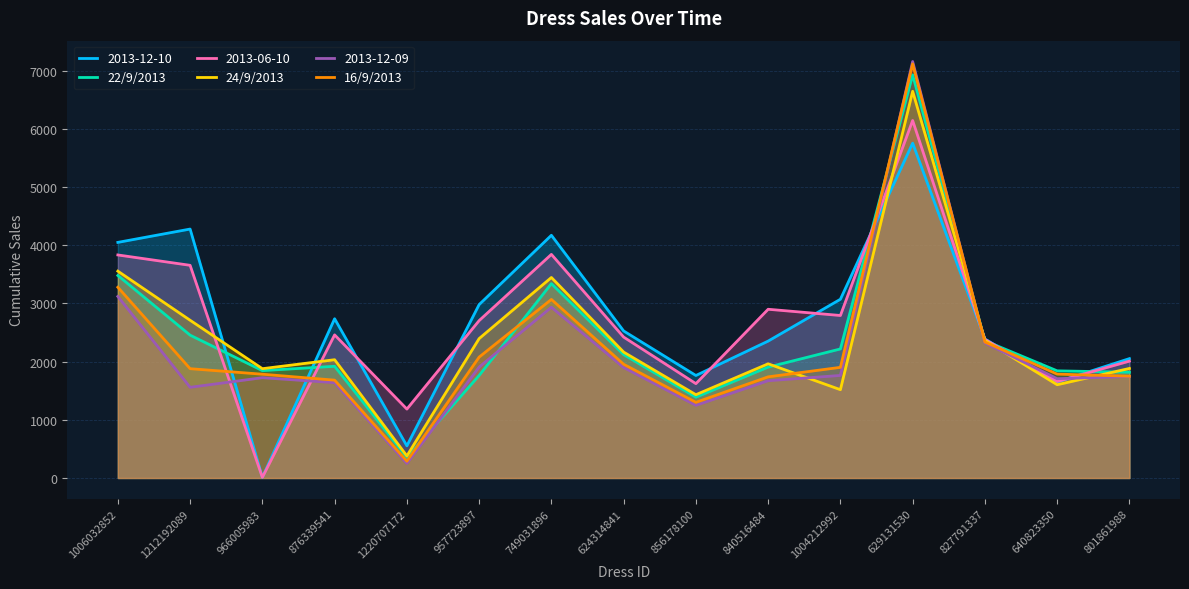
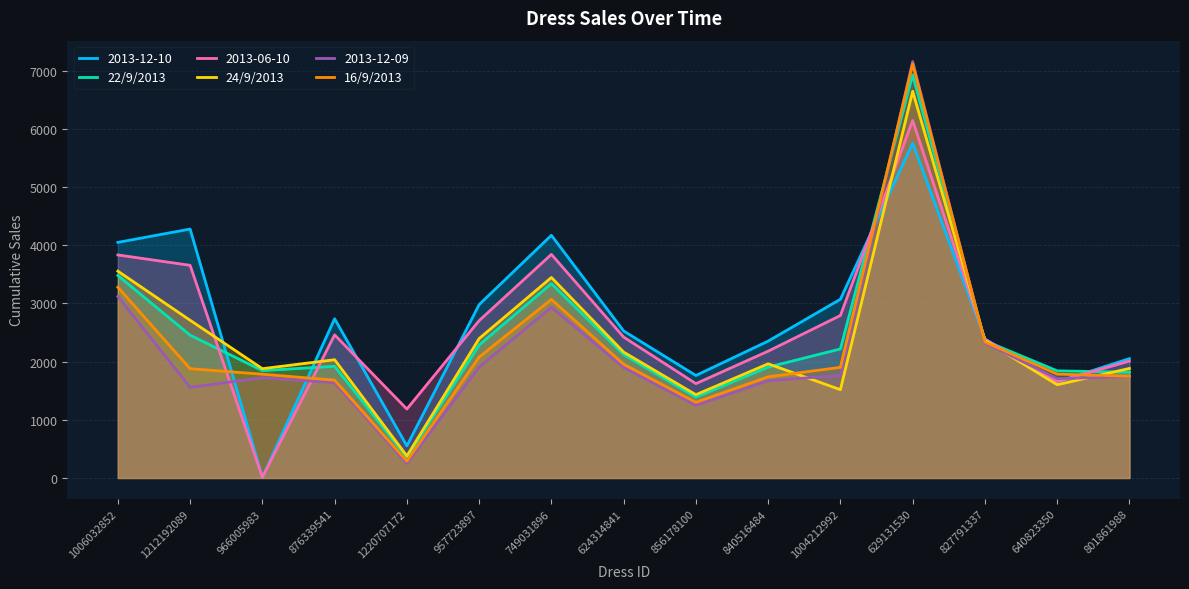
  {
    "2013-12-10": {
      "1006032852": 4000,
      "1212192089": 4300,
      "876339541": 2700,
      "1220707172": 600,
      "957723897": 3000,
      "749031896": 4200,
      "624314841": 2500,
      "856178100": 1800,
      "840516484": 2400,
      "1004212992": 3100,
      "629131530": 5800
    },
    "22/9/2013": {
      "1006032852": 3500,
      "1212192089": 2500,
      "876339541": 1900,
-     "957723897": 1800,
+     "957723897": 2300,
      "749031896": 3300,
      "840516484": 1900,
      "1004212992": 2200,
      "629131530": 6900,
      "640823350": 1800,
      "801861988": 1800
    },
    "2013-06-10": {
      "1006032852": 3800,
      "1212192089": 3700,
      "876339541": 2500,
      "1220707172": 1200,
      "957723897": 2700,
      "749031896": 3800,
      "624314841": 2400,
      "856178100": 1600,
-     "840516484": 2900,
+     "840516484": 2200,
      "1004212992": 2800,
      "629131530": 6100
    },
    "24/9/2013": {
      "1006032852": 3600,
      "1212192089": 2700,
      "876339541": 2000,
      "957723897": 2400,
      "749031896": 3400,
      "840516484": 2000,
      "1004212992": 1500,
      "629131530": 6600,
      "640823350": 1600,
      "801861988": 1900
    },
    "2013-12-09": {
      "1006032852": 3100,
      "1212192089": 1600,
      "966005983": 1700,
      "876339541": 1600,
      "957723897": 1900,
      "749031896": 2900,
      "624314841": 1900,
      "856178100": 1200,
      "840516484": 1700,
      "1004212992": 1800,
      "640823350": 1700
    },
    "16/9/2013": {
      "1006032852": 3300,
      "1212192089": 1900,
      "966005983": 1800,
      "876339541": 1700,
      "957723897": 2100,
      "749031896": 3100,
      "624314841": 2000,
      "856178100": 1300,
      "840516484": 1700,
      "1004212992": 1900,
      "640823350": 1800
    }
  }
